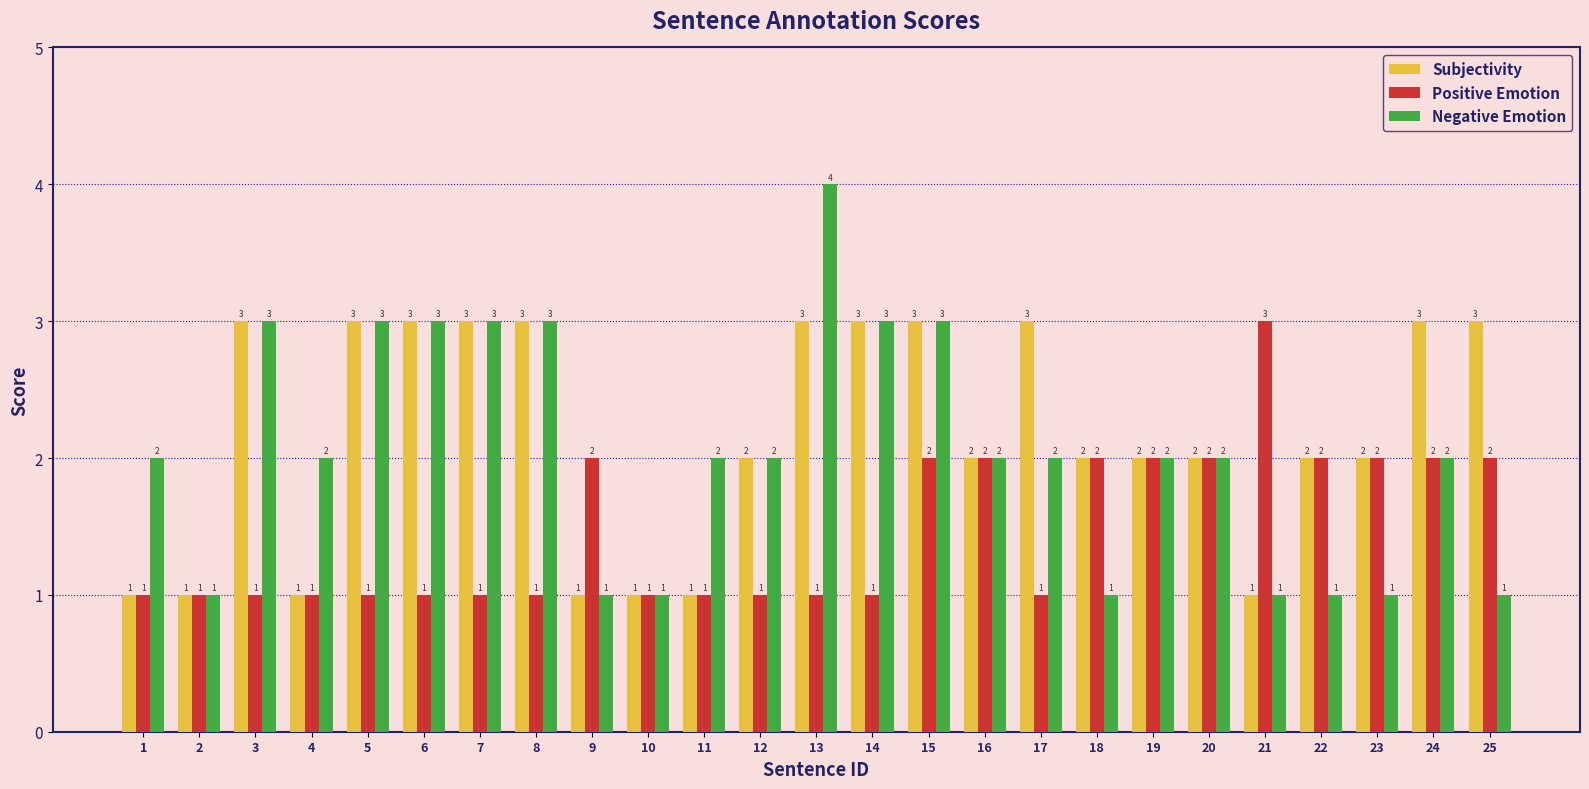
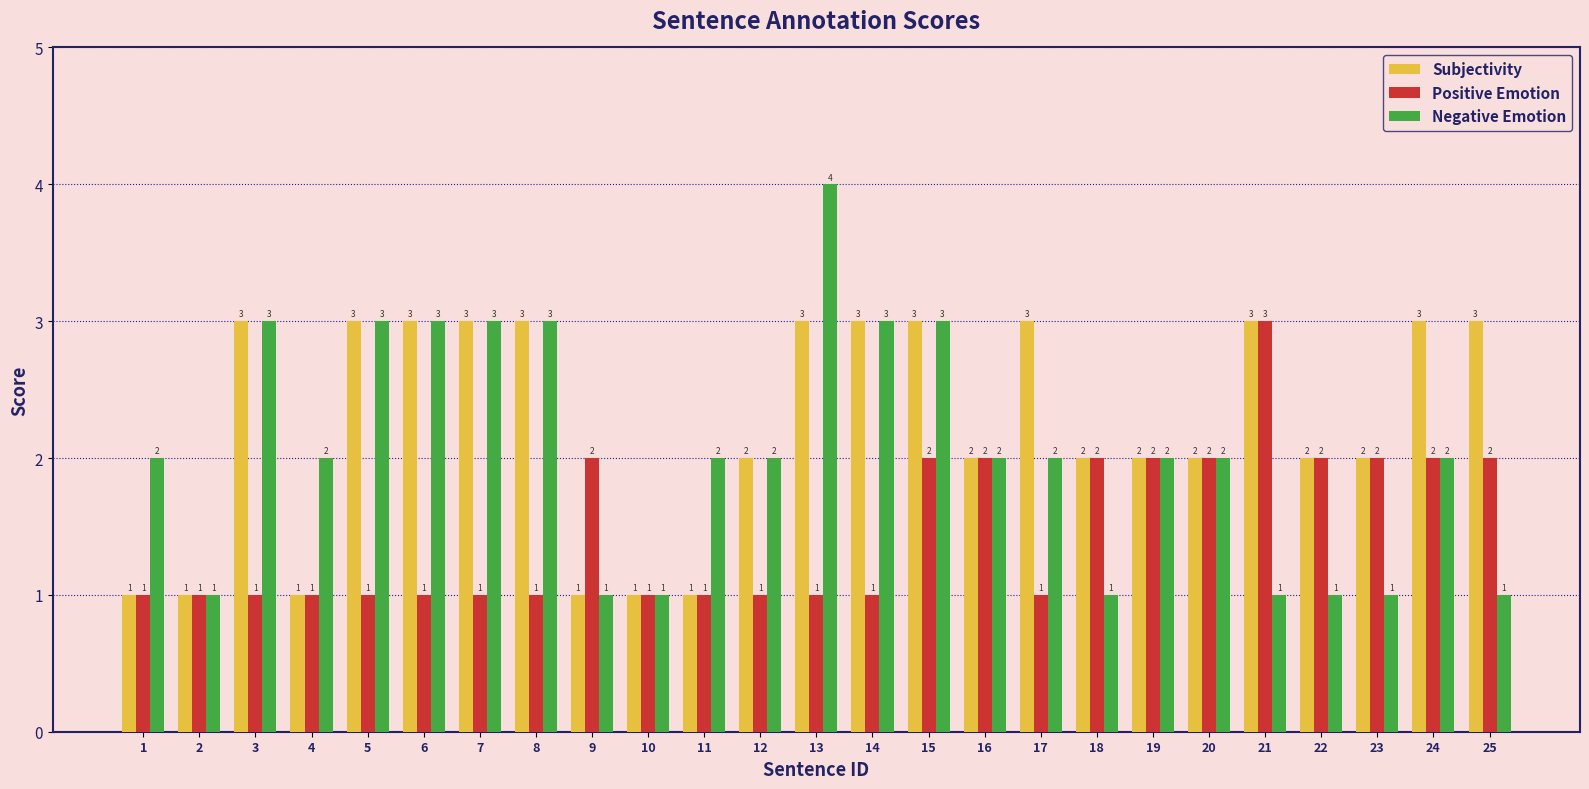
  {
    "Subjectivity": {
      "1": 1,
      "2": 1,
      "3": 3,
      "4": 1,
      "5": 3,
      "6": 3,
      "7": 3,
      "8": 3,
      "9": 1,
      "10": 1,
      "11": 1,
      "12": 2,
      "13": 3,
      "14": 3,
      "15": 3,
      "16": 2,
      "17": 3,
      "18": 2,
      "19": 2,
      "20": 2,
-     "21": 1,
+     "21": 3,
      "22": 2,
      "23": 2,
      "24": 3,
      "25": 3
    },
    "Positive Emotion": {
      "1": 1,
      "2": 1,
      "3": 1,
      "4": 1,
      "5": 1,
      "6": 1,
      "7": 1,
      "8": 1,
      "9": 2,
      "10": 1,
      "11": 1,
      "12": 1,
      "13": 1,
      "14": 1,
      "15": 2,
      "16": 2,
      "17": 1,
      "18": 2,
      "19": 2,
      "20": 2,
      "21": 3,
      "22": 2,
      "23": 2,
      "24": 2,
      "25": 2
    },
    "Negative Emotion": {
      "1": 2,
      "2": 1,
      "3": 3,
      "4": 2,
      "5": 3,
      "6": 3,
      "7": 3,
      "8": 3,
      "9": 1,
      "10": 1,
      "11": 2,
      "12": 2,
      "13": 4,
      "14": 3,
      "15": 3,
      "16": 2,
      "17": 2,
      "18": 1,
      "19": 2,
      "20": 2,
      "21": 1,
      "22": 1,
      "23": 1,
      "24": 2,
      "25": 1
    }
  }
